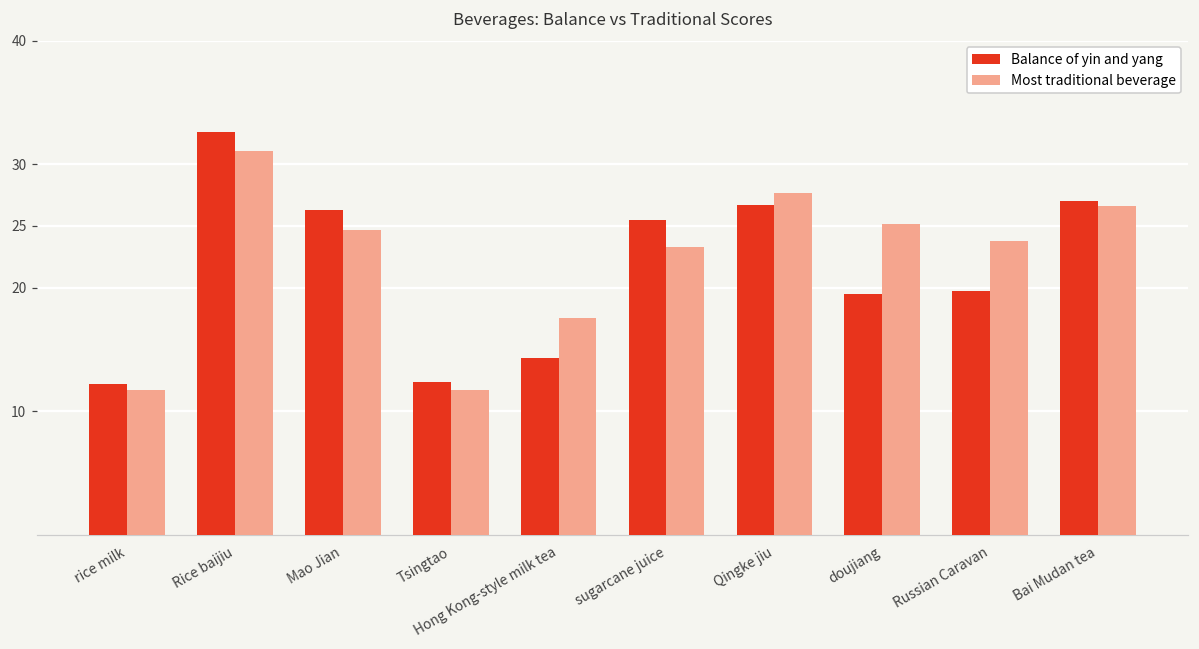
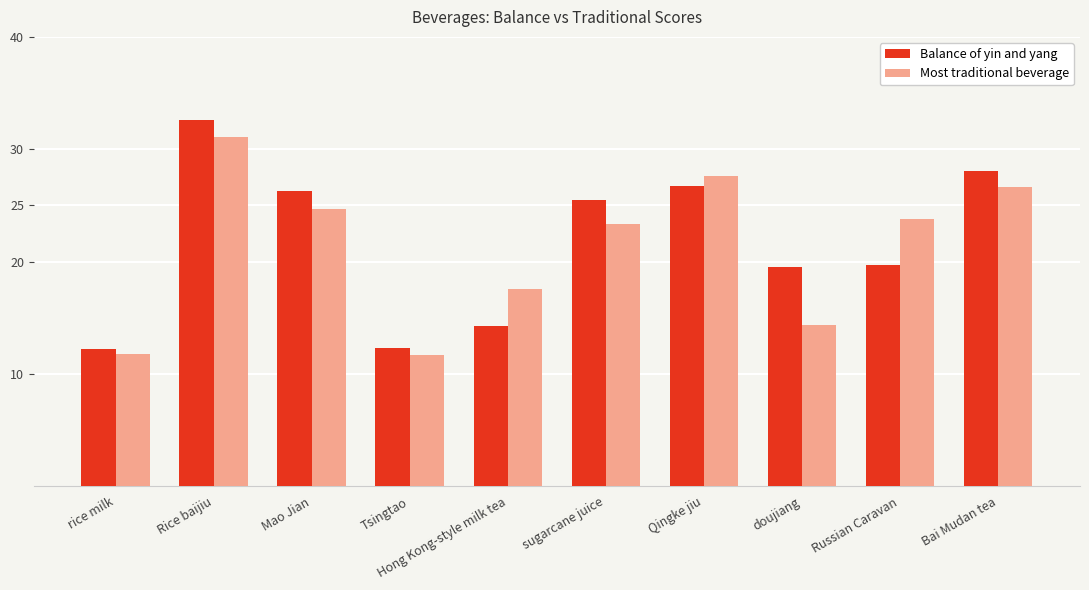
  {
    "Balance of yin and yang": {
      "rice milk": 12.2,
      "Rice baijiu": 32.6,
      "Mao Jian": 26.3,
      "Tsingtao": 12.3,
      "Hong Kong-style milk tea": 14.3,
      "sugarcane juice": 25.5,
      "Qingke jiu": 26.7,
      "doujiang": 19.5,
      "Russian Caravan": 19.7,
-     "Bai Mudan tea": 27.0
+     "Bai Mudan tea": 28.0
    },
    "Most traditional beverage": {
      "rice milk": 11.7,
      "Rice baijiu": 31.1,
      "Mao Jian": 24.6,
      "Tsingtao": 11.7,
      "Hong Kong-style milk tea": 17.6,
      "sugarcane juice": 23.3,
      "Qingke jiu": 27.7,
-     "doujiang": 25.1,
+     "doujiang": 14.3,
      "Russian Caravan": 23.8,
      "Bai Mudan tea": 26.6
    }
  }
